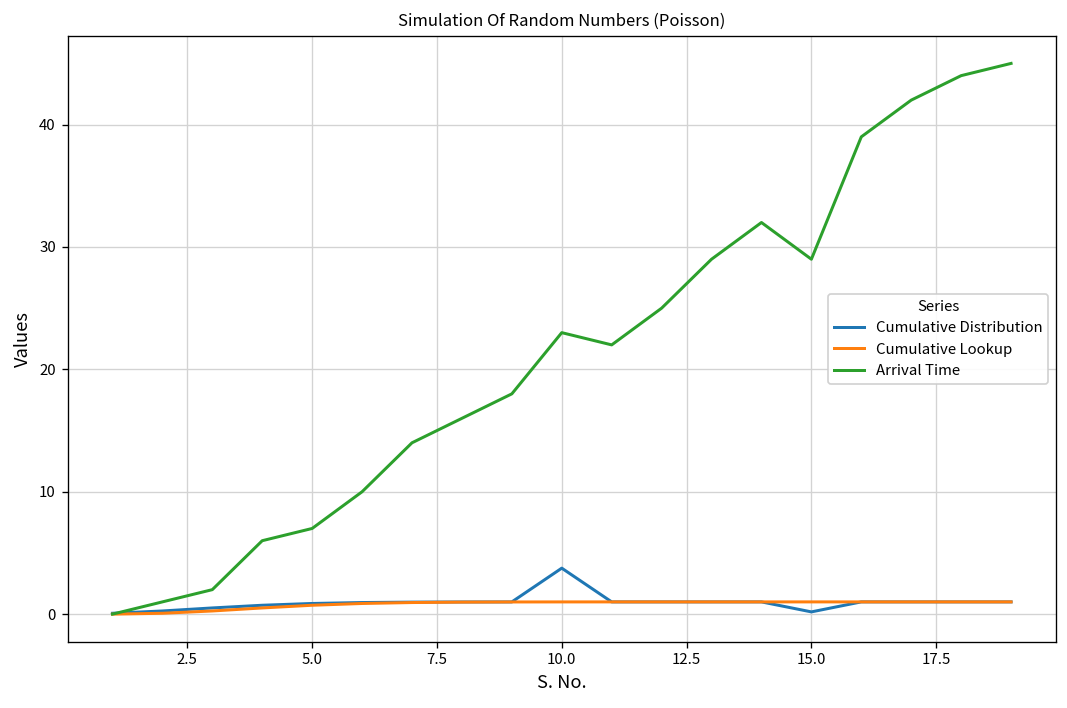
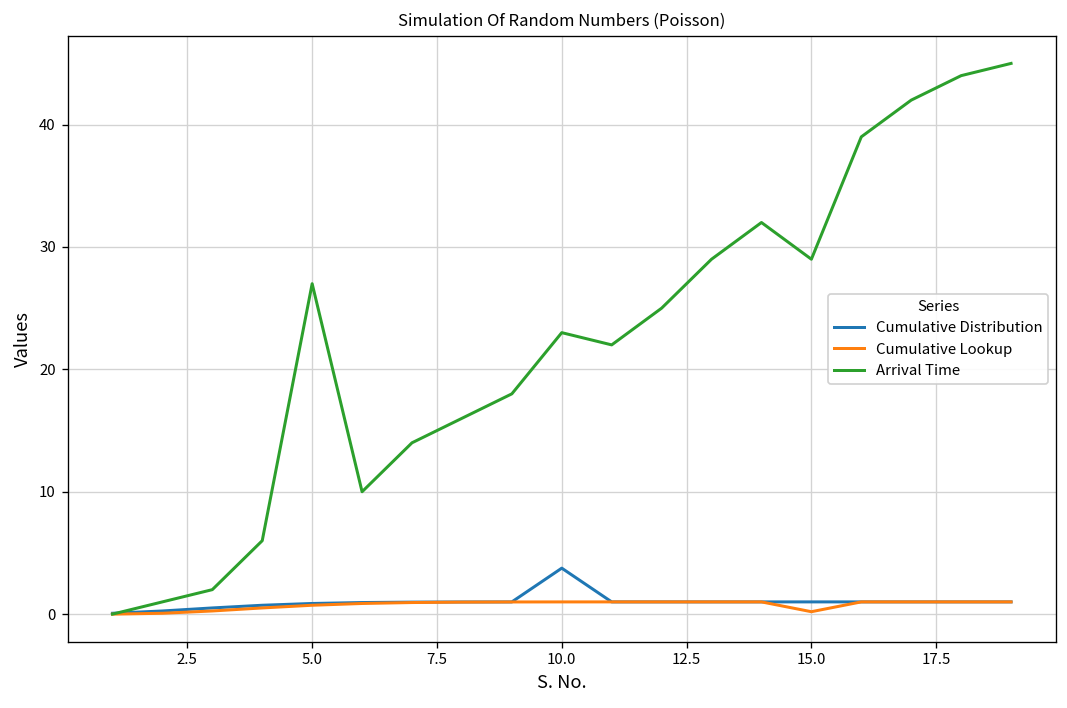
  {
    "Cumulative Distribution": {
      "10.0": 3.8,
-     "15.0": 0.2
+     "15.0": 1.0
    },
    "Cumulative Lookup": {
      "10.0": 1.0,
-     "15.0": 1.0
+     "15.0": 0.2
    },
    "Arrival Time": {
-     "5.0": 7,
+     "5.0": 27,
      "10.0": 23,
      "15.0": 29
    }
  }
